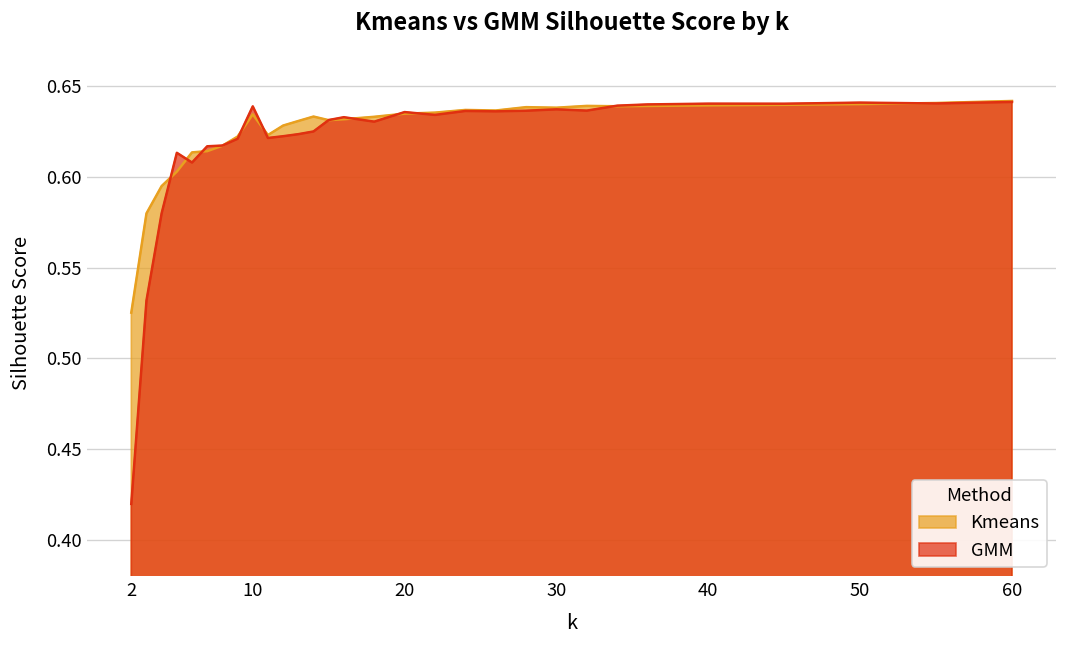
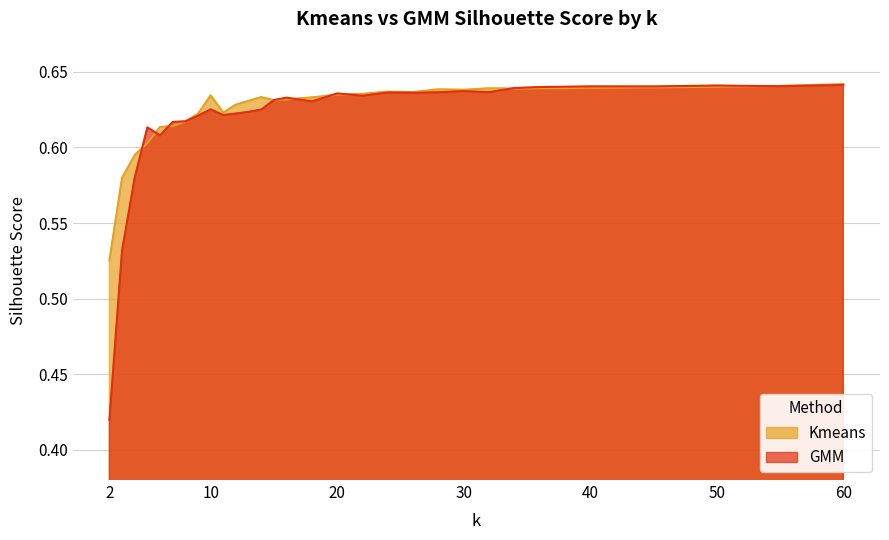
  {
    "Kmeans": {
      "2": 0.525,
      "10": 0.635
    },
    "GMM": {
      "2": 0.420,
-     "10": 0.639
+     "10": 0.625
    }
  }
